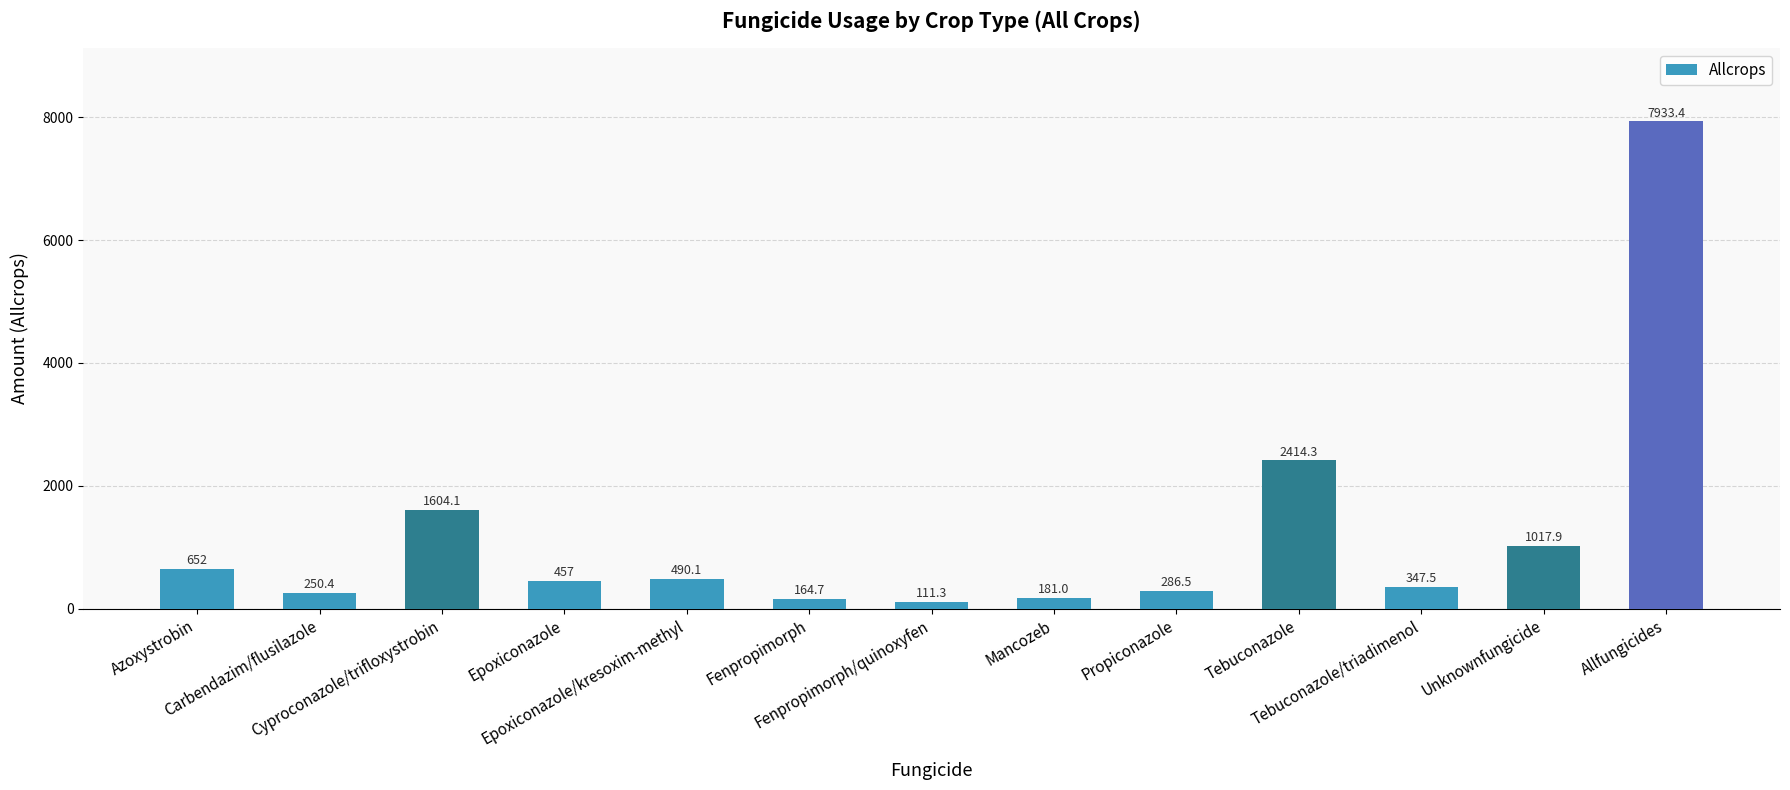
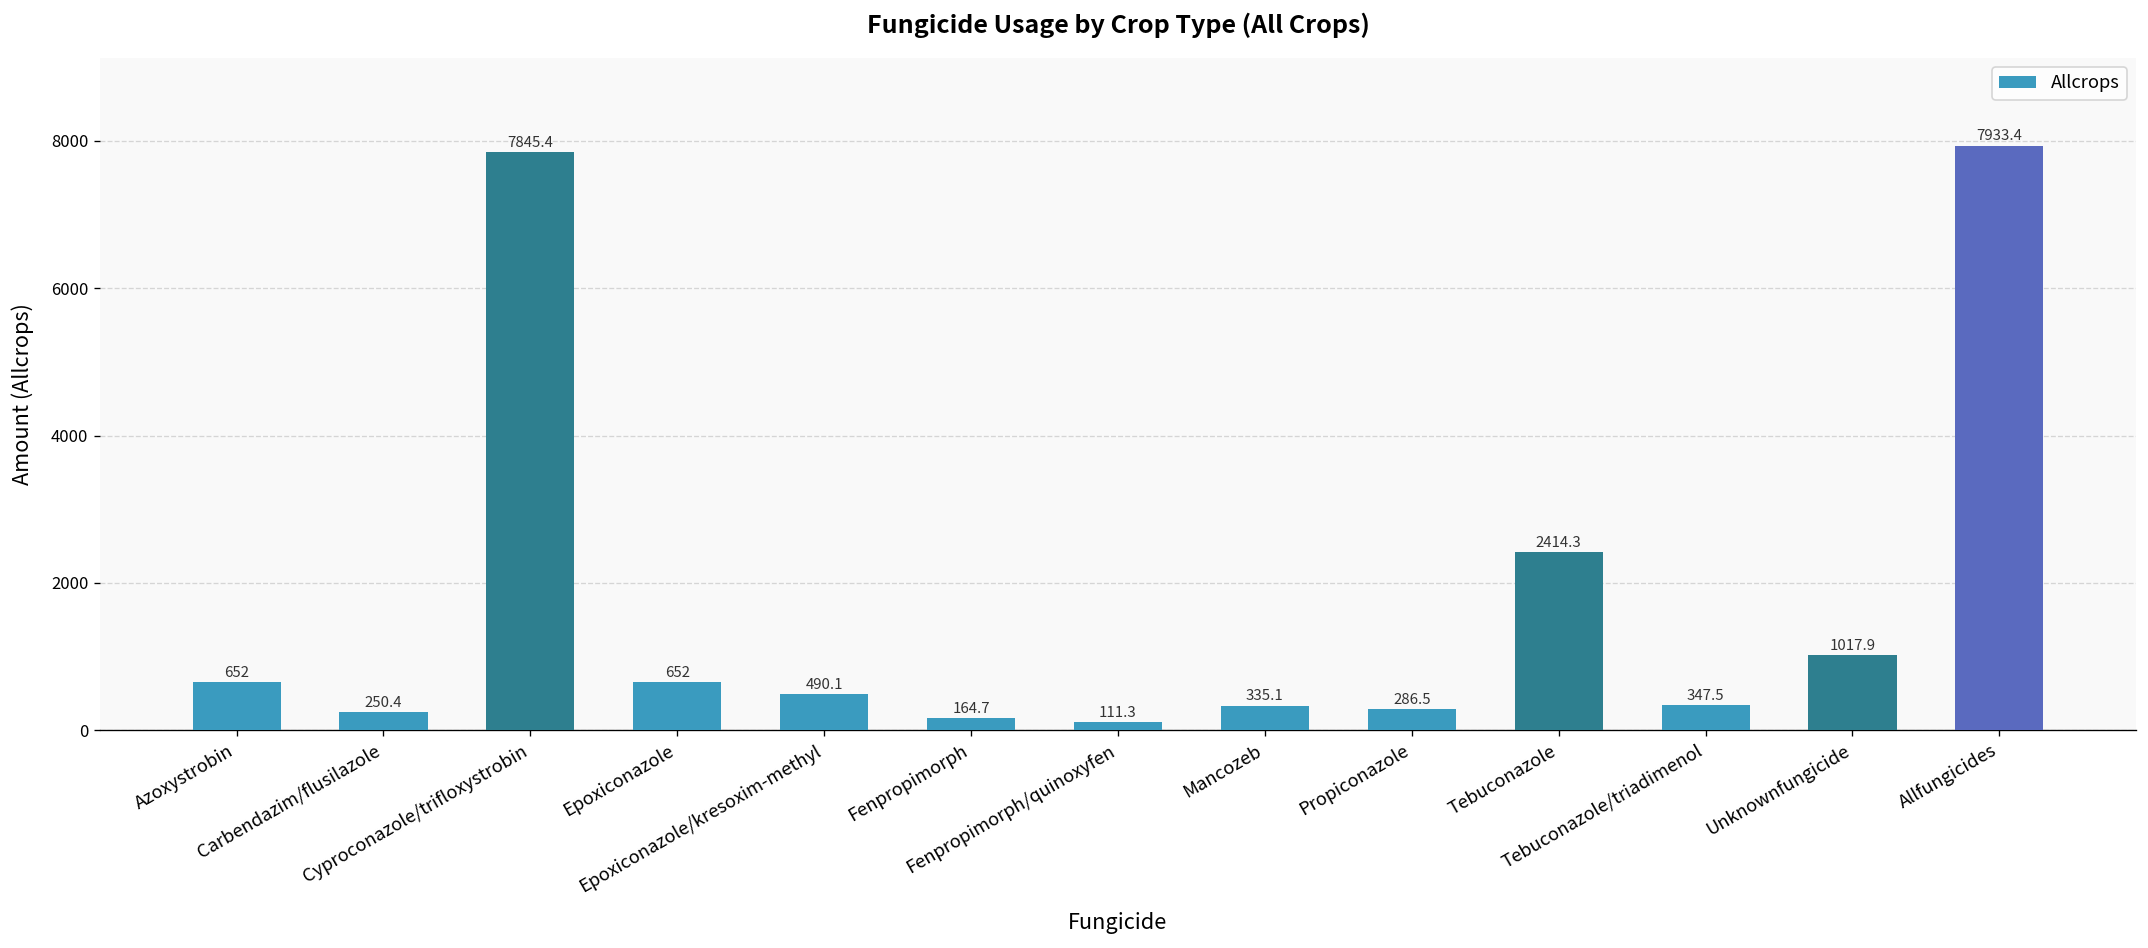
  {
    "Azoxystrobin": 652,
    "Carbendazim/flusilazole": 250.4,
-   "Cyproconazole/trifloxystrobin": 1604.1,
-   "Epoxiconazole": 457,
+   "Cyproconazole/trifloxystrobin": 7845.4,
+   "Epoxiconazole": 652,
    "Epoxiconazole/kresoxim-methyl": 490.1,
    "Fenpropimorph": 164.7,
    "Fenpropimorph/quinoxyfen": 111.3,
-   "Mancozeb": 181.0,
+   "Mancozeb": 335.1,
    "Propiconazole": 286.5,
    "Tebuconazole": 2414.3,
    "Tebuconazole/triadimenol": 347.5,
    "Unknownfungicide": 1017.9,
    "Allfungicides": 7933.4
  }
